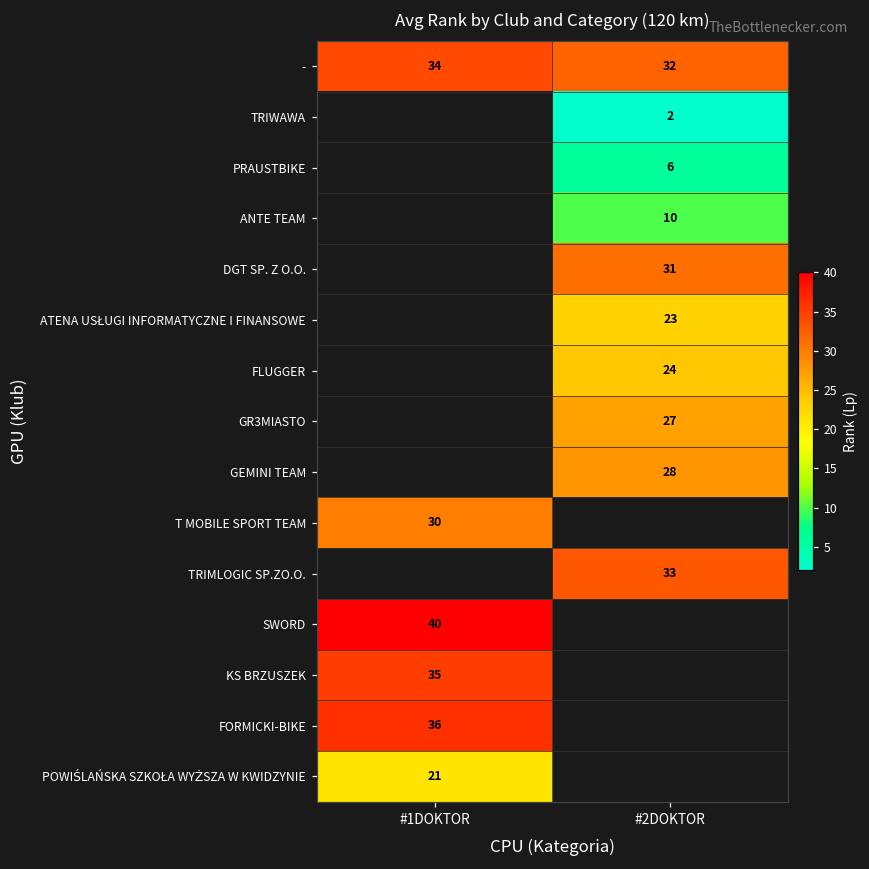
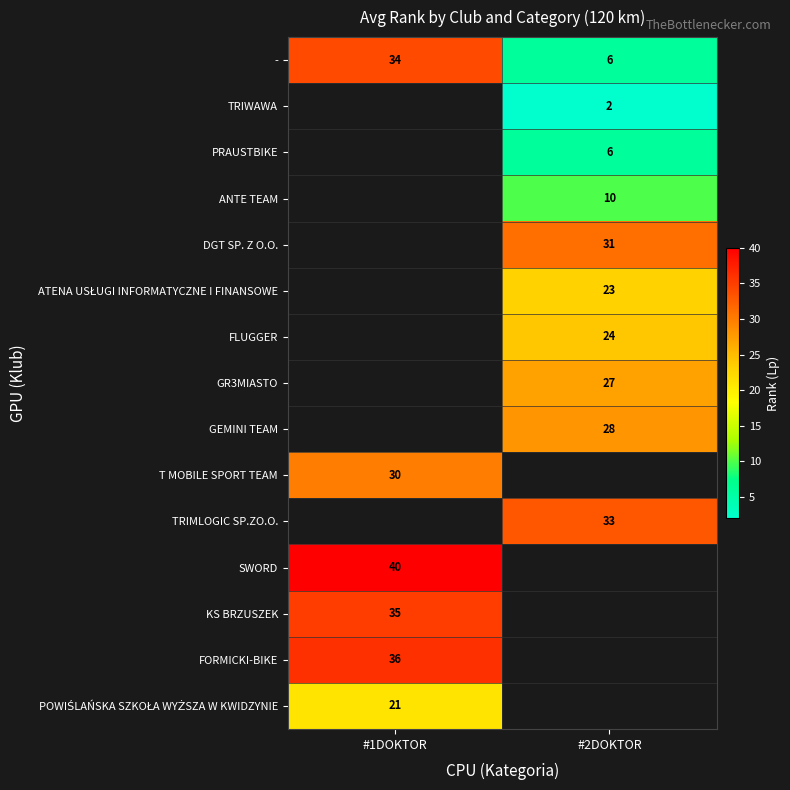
  {
    "-": {
      "#1DOKTOR": 34,
-     "#2DOKTOR": 32
+     "#2DOKTOR": 6
    },
    "TRIWAWA": {
      "#2DOKTOR": 2
    },
    "PRAUSTBIKE": {
      "#2DOKTOR": 6
    },
    "ANTE TEAM": {
      "#2DOKTOR": 10
    },
    "DGT SP. Z O.O.": {
      "#2DOKTOR": 31
    },
    "ATENA USŁUGI INFORMATYCZNE I FINANSOWE": {
      "#2DOKTOR": 23
    },
    "FLUGGER": {
      "#2DOKTOR": 24
    },
    "GR3MIASTO": {
      "#2DOKTOR": 27
    },
    "GEMINI TEAM": {
      "#2DOKTOR": 28
    },
    "T MOBILE SPORT TEAM": {
      "#1DOKTOR": 30
    },
    "TRIMLOGIC SP.ZO.O.": {
      "#2DOKTOR": 33
    },
    "SWORD": {
      "#1DOKTOR": 40
    },
    "KS BRZUSZEK": {
      "#1DOKTOR": 35
    },
    "FORMICKI-BIKE": {
      "#1DOKTOR": 36
    },
    "POWIŚLAŃSKA SZKOŁA WYŻSZA W KWIDZYNIE": {
      "#1DOKTOR": 21
    }
  }
